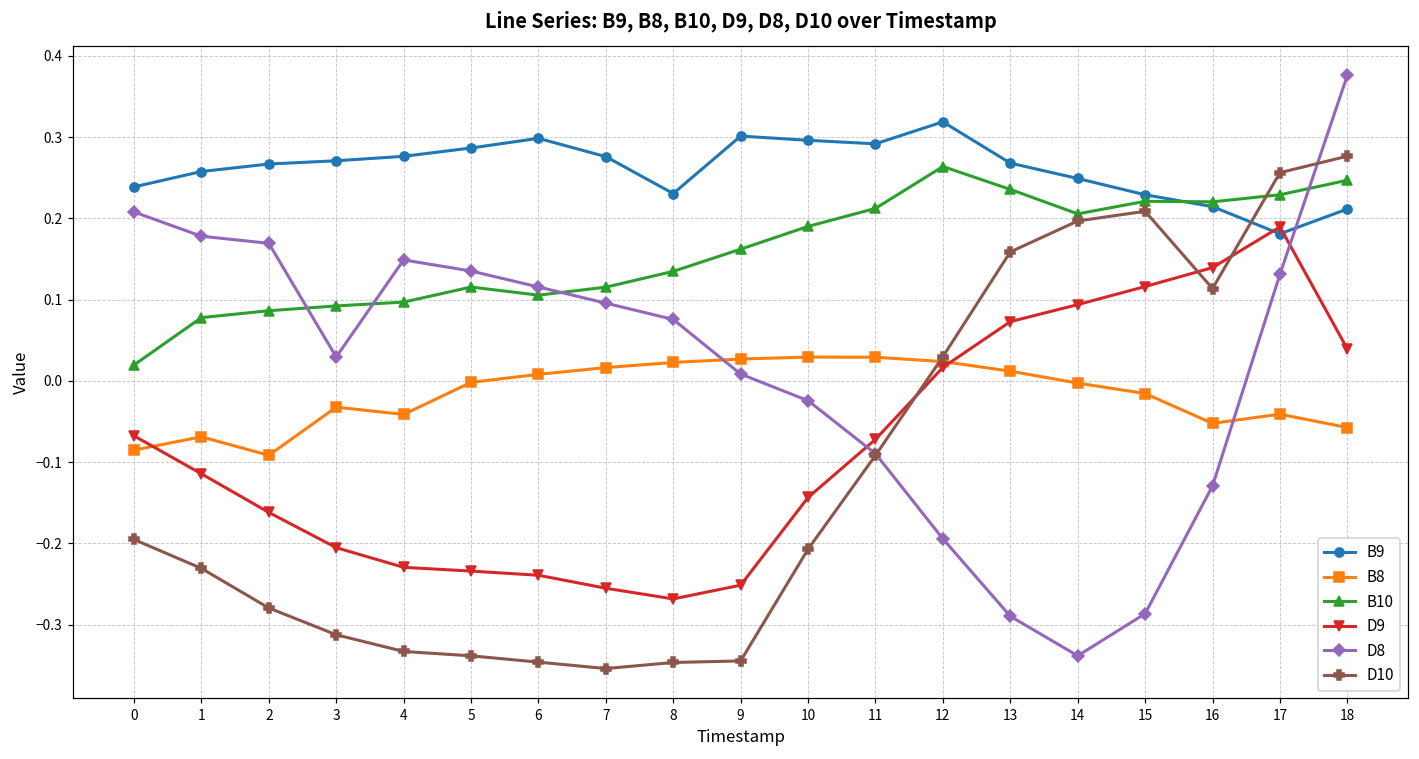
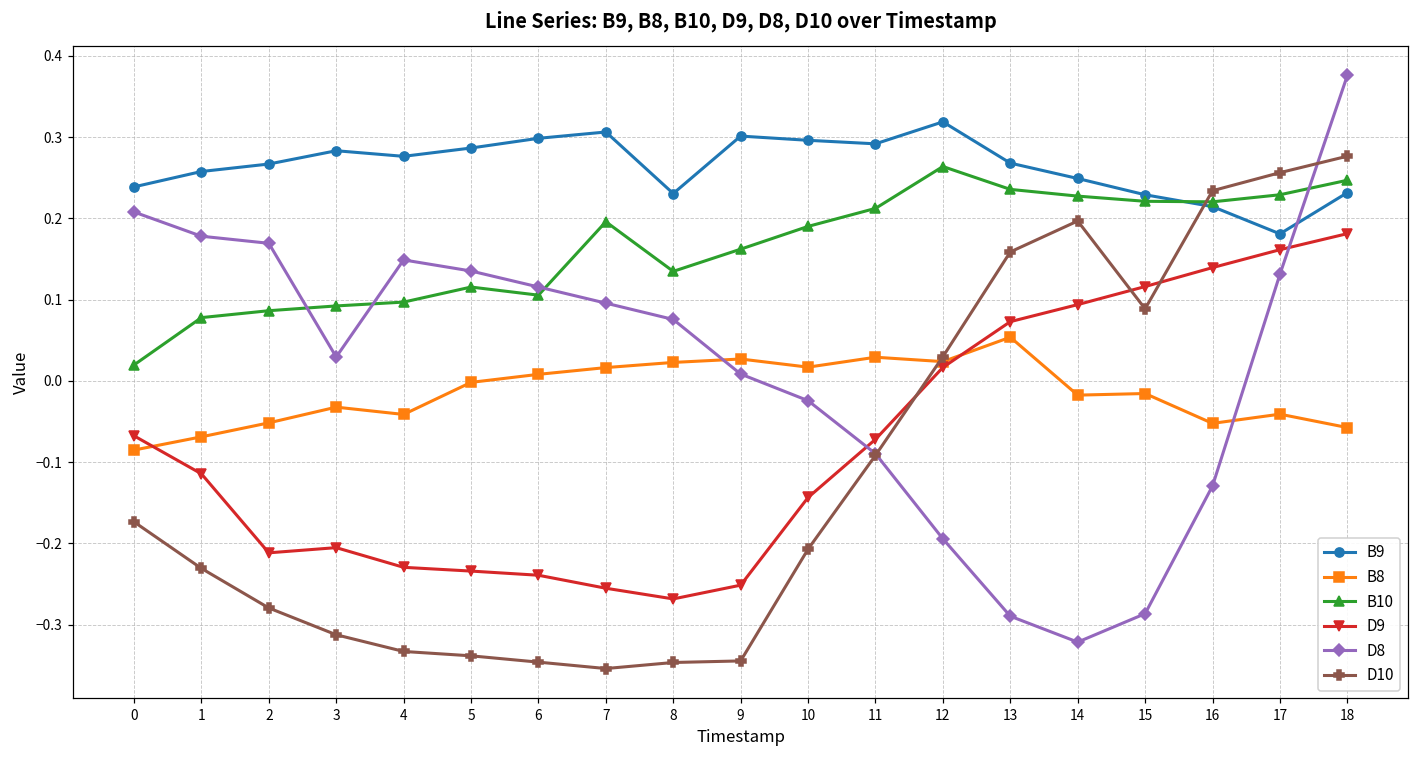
  {
    "B9": {
      "0": 0.24,
      "1": 0.26,
      "2": 0.27,
-     "3": 0.27,
+     "3": 0.28,
      "4": 0.28,
      "5": 0.29,
      "6": 0.30,
-     "7": 0.28,
+     "7": 0.31,
      "8": 0.23,
      "9": 0.30,
      "10": 0.30,
      "11": 0.29,
      "12": 0.32,
      "13": 0.27,
      "14": 0.25,
      "15": 0.23,
      "16": 0.21,
      "17": 0.18,
-     "18": 0.21
+     "18": 0.23
    },
    "B8": {
      "0": -0.09,
      "1": -0.07,
-     "2": -0.09,
+     "2": -0.05,
      "3": -0.03,
      "4": -0.04,
      "5": 0.00,
      "6": 0.01,
      "7": 0.02,
      "8": 0.02,
      "9": 0.03,
-     "10": 0.03,
+     "10": 0.02,
      "11": 0.03,
      "12": 0.02,
-     "13": 0.01,
-     "14": 0.00,
+     "13": 0.05,
+     "14": -0.02,
      "15": -0.02,
      "16": -0.05,
      "17": -0.04,
      "18": -0.06
    },
    "B10": {
      "0": 0.02,
      "1": 0.08,
      "2": 0.09,
      "3": 0.09,
      "4": 0.10,
      "5": 0.12,
      "6": 0.11,
-     "7": 0.12,
+     "7": 0.20,
      "8": 0.13,
      "9": 0.16,
      "10": 0.19,
      "11": 0.21,
      "12": 0.26,
      "13": 0.24,
-     "14": 0.21,
+     "14": 0.23,
      "15": 0.22,
      "16": 0.22,
      "17": 0.23,
      "18": 0.25
    },
    "D9": {
      "0": -0.07,
      "1": -0.11,
-     "2": -0.16,
+     "2": -0.21,
      "3": -0.21,
      "4": -0.23,
      "5": -0.23,
      "6": -0.24,
      "7": -0.26,
      "8": -0.27,
      "9": -0.25,
      "10": -0.14,
      "11": -0.07,
      "12": 0.02,
      "13": 0.07,
      "14": 0.09,
      "15": 0.12,
      "16": 0.14,
-     "17": 0.19,
-     "18": 0.04
+     "17": 0.16,
+     "18": 0.18
    },
    "D8": {
      "0": 0.21,
      "1": 0.18,
      "2": 0.17,
      "3": 0.03,
      "4": 0.15,
      "5": 0.14,
      "6": 0.12,
      "7": 0.10,
      "8": 0.08,
      "9": 0.01,
      "10": -0.02,
      "12": -0.19,
      "13": -0.29,
-     "14": -0.34,
+     "14": -0.32,
      "15": -0.29,
      "16": -0.13,
      "17": 0.13,
      "18": 0.38
    },
    "D10": {
-     "0": -0.20,
+     "0": -0.17,
      "1": -0.23,
      "2": -0.28,
      "3": -0.31,
      "4": -0.33,
      "5": -0.34,
      "6": -0.35,
      "7": -0.35,
      "8": -0.35,
      "9": -0.34,
      "10": -0.21,
      "12": 0.03,
      "13": 0.16,
      "14": 0.20,
-     "15": 0.21,
-     "16": 0.11,
+     "15": 0.09,
+     "16": 0.23,
      "17": 0.26,
      "18": 0.28
    }
  }
